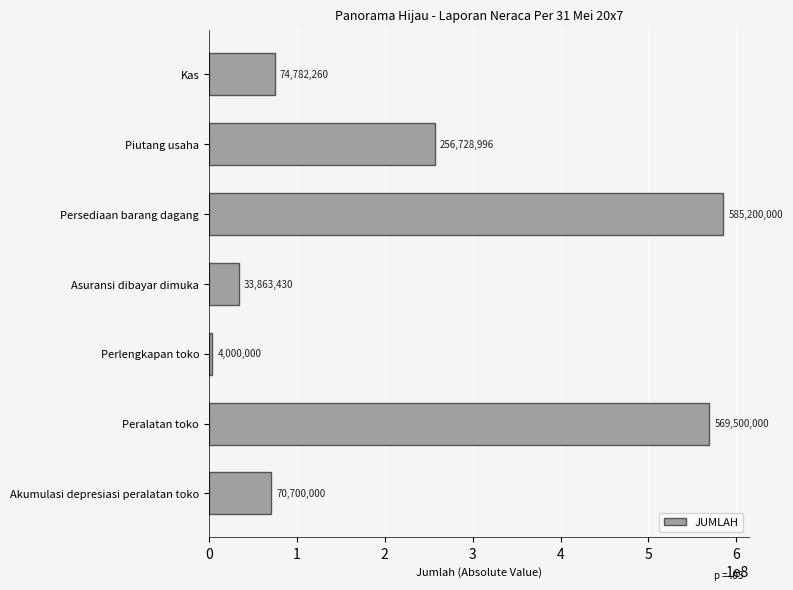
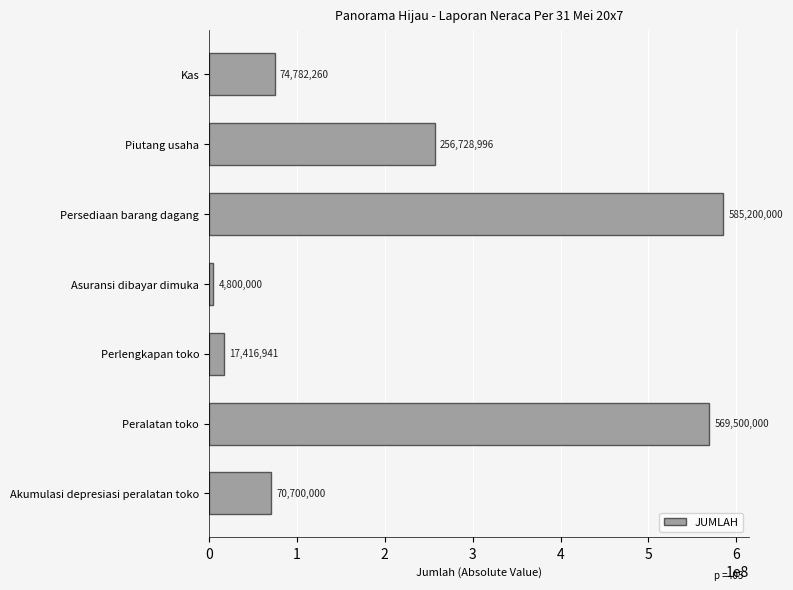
  {
    "Kas": "74,782,260",
    "Piutang usaha": "256,728,996",
    "Persediaan barang dagang": "585,200,000",
-   "Asuransi dibayar dimuka": "33,863,430",
-   "Perlengkapan toko": "4,000,000",
+   "Asuransi dibayar dimuka": "4,800,000",
+   "Perlengkapan toko": "17,416,941",
    "Peralatan toko": "569,500,000",
    "Akumulasi depresiasi peralatan toko": "70,700,000"
  }
